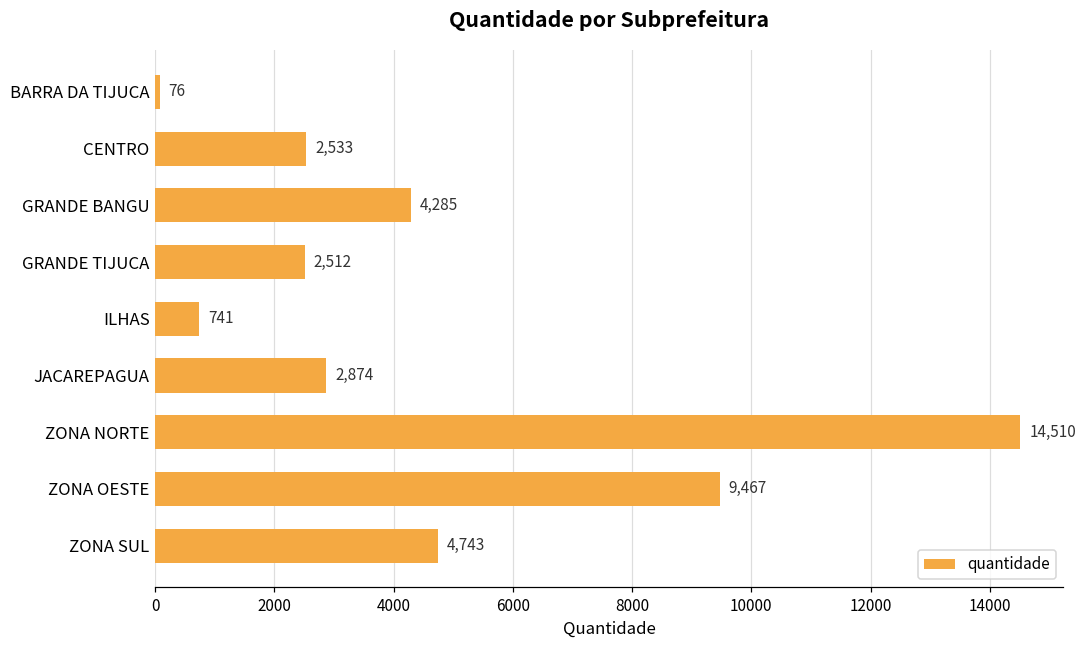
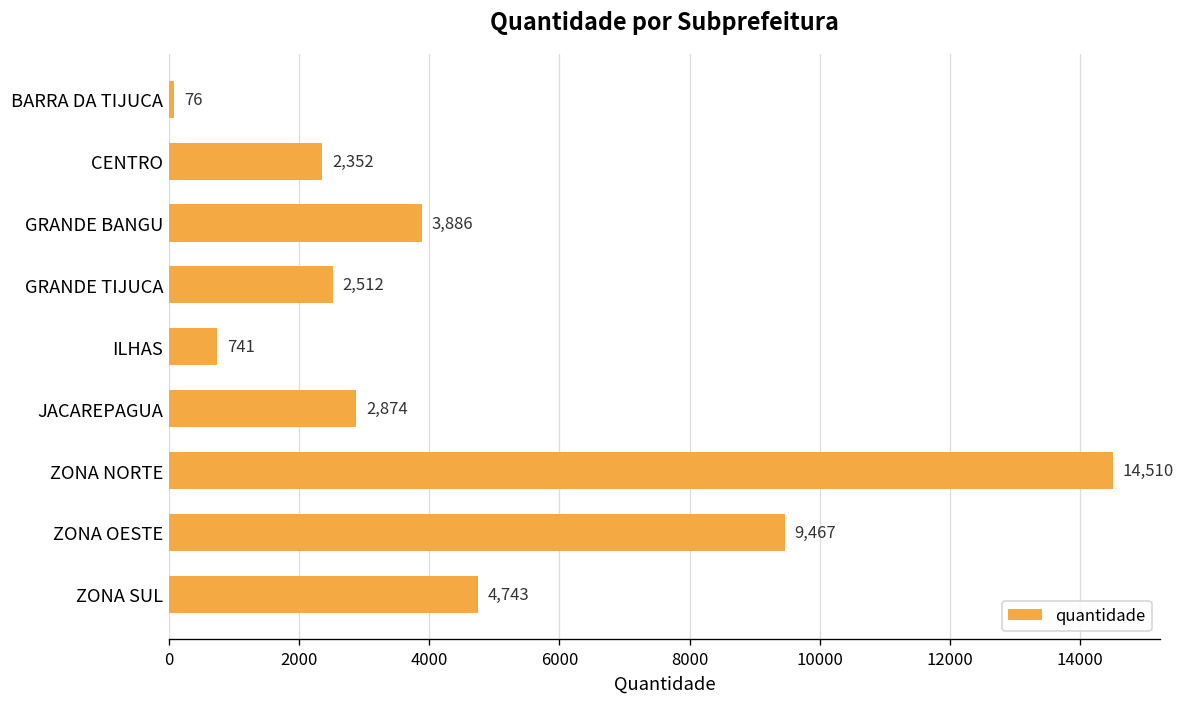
  {
    "BARRA DA TIJUCA": "76",
-   "CENTRO": "2,533",
-   "GRANDE BANGU": "4,285",
+   "CENTRO": "2,352",
+   "GRANDE BANGU": "3,886",
    "GRANDE TIJUCA": "2,512",
    "ILHAS": "741",
    "JACAREPAGUA": "2,874",
    "ZONA NORTE": "14,510",
    "ZONA OESTE": "9,467",
    "ZONA SUL": "4,743"
  }
